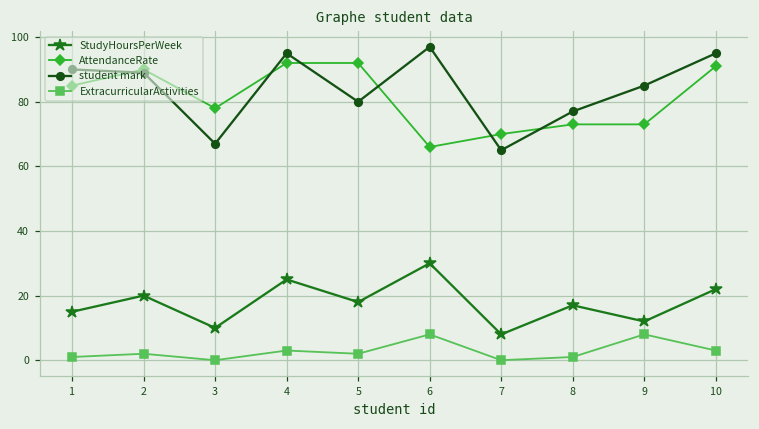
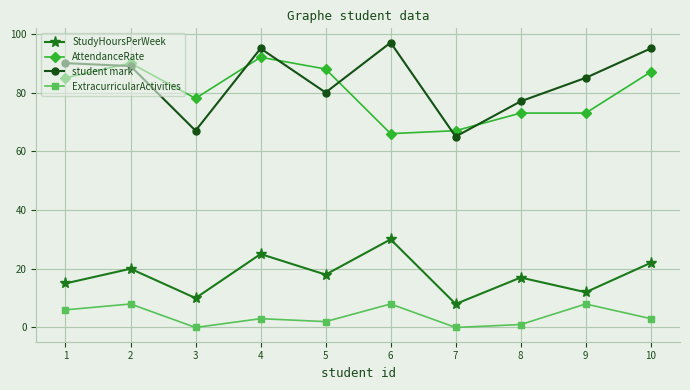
  {
    "AttendanceRate": {
      "3": 78,
      "4": 92,
-     "5": 92,
+     "5": 88,
      "6": 66,
-     "7": 70,
+     "7": 67,
      "8": 73,
      "9": 73,
-     "10": 91
+     "10": 87
    },
    "ExtracurricularActivities": {
-     "1": 1,
-     "2": 2,
+     "1": 6,
+     "2": 8,
      "3": 0,
      "4": 3,
      "5": 2,
      "6": 8,
      "7": 0,
      "8": 1,
      "9": 8,
      "10": 3
    }
  }
